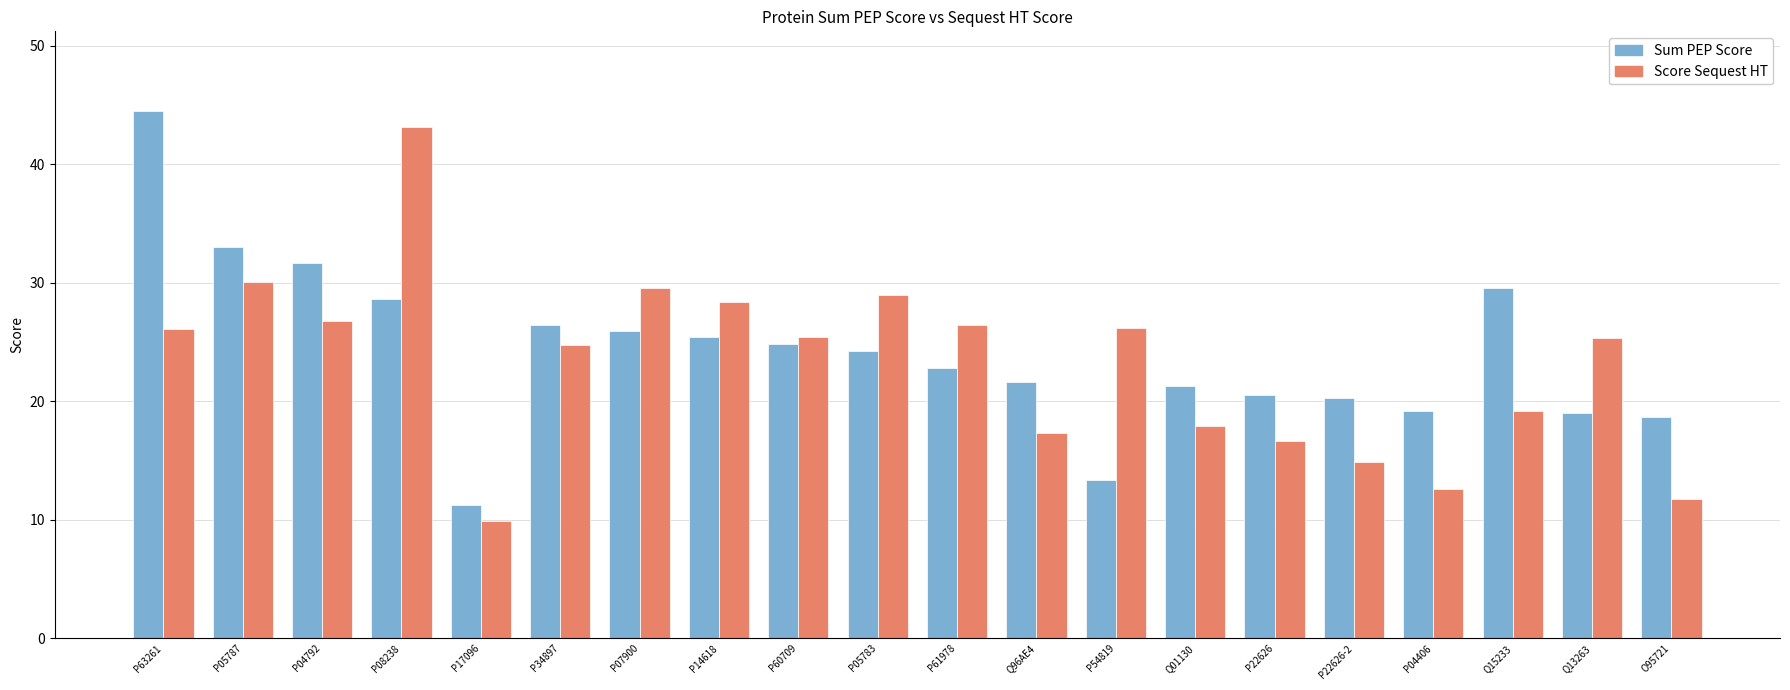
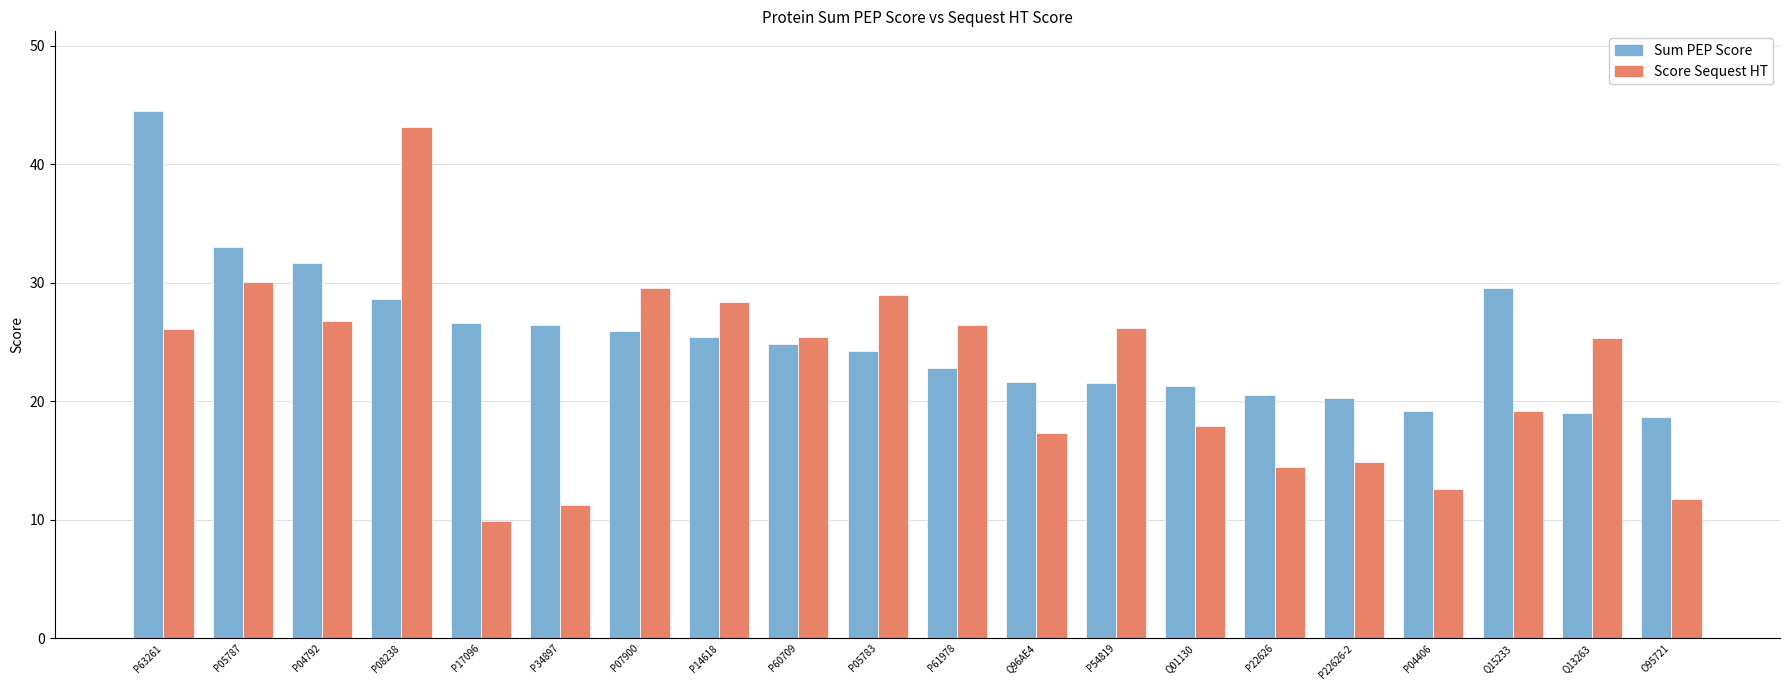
  {
    "Sum PEP Score": {
      "P63261": 44.5,
      "P05787": 33.0,
      "P04792": 31.7,
      "P08238": 28.7,
-     "P17096": 11.2,
+     "P17096": 26.6,
      "P34897": 26.5,
      "P07900": 26.0,
      "P14618": 25.4,
      "P60709": 24.9,
      "P05783": 24.3,
      "P61978": 22.8,
      "Q96AE4": 21.7,
-     "P54819": 13.3,
+     "P54819": 21.6,
      "Q01130": 21.3,
      "P22626": 20.5,
      "P22626-2": 20.3,
      "P04406": 19.1,
      "Q15233": 29.5,
      "Q13263": 19.0,
      "O95721": 18.7
    },
    "Score Sequest HT": {
      "P63261": 26.1,
      "P05787": 30.0,
      "P04792": 26.8,
      "P08238": 43.2,
      "P17096": 9.9,
-     "P34897": 24.7,
+     "P34897": 11.3,
      "P07900": 29.5,
      "P14618": 28.4,
      "P60709": 25.4,
      "P05783": 28.9,
      "P61978": 26.4,
      "Q96AE4": 17.4,
      "P54819": 26.2,
      "Q01130": 17.9,
-     "P22626": 16.7,
+     "P22626": 14.5,
      "P22626-2": 14.9,
      "P04406": 12.6,
      "Q15233": 19.1,
      "Q13263": 25.4,
      "O95721": 11.8
    }
  }
